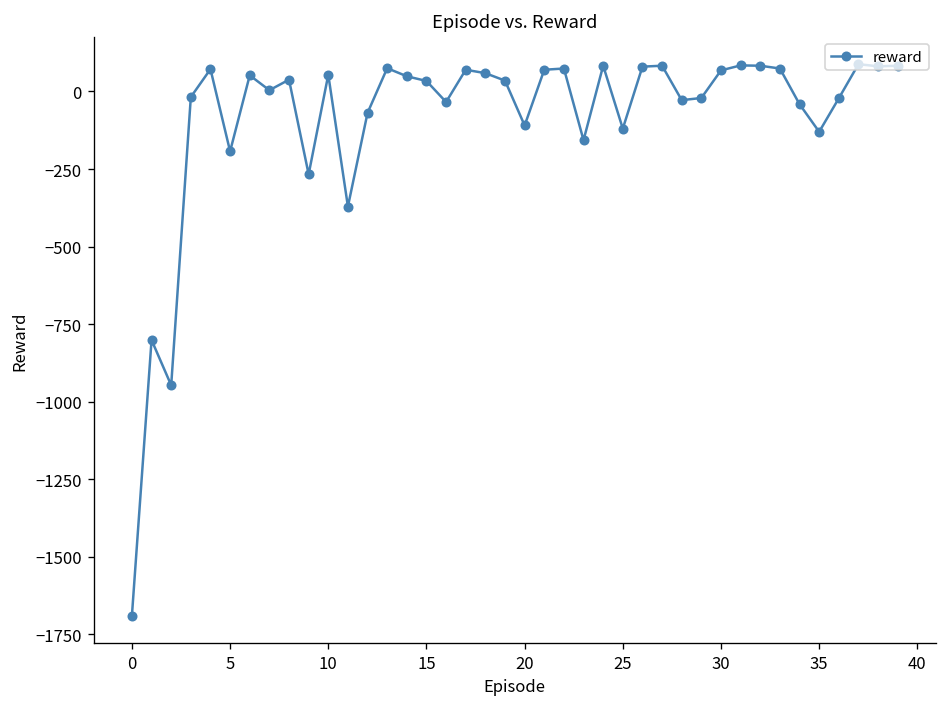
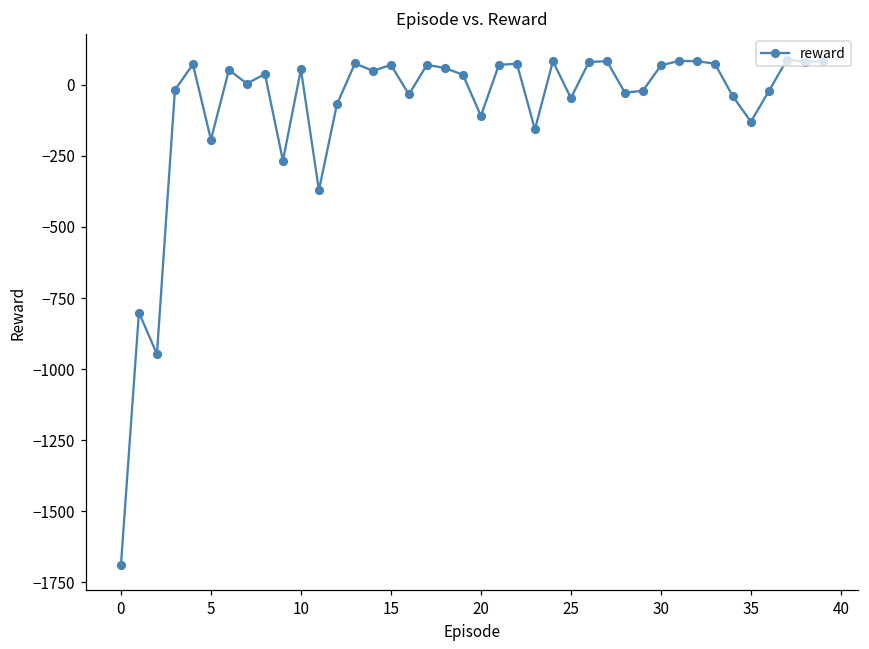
  {
    "0": -1690,
    "5": -190,
    "10": 50,
-   "15": 30,
+   "15": 70,
    "20": -110,
-   "25": -120,
+   "25": -50,
    "30": 70,
    "35": -130
  }
